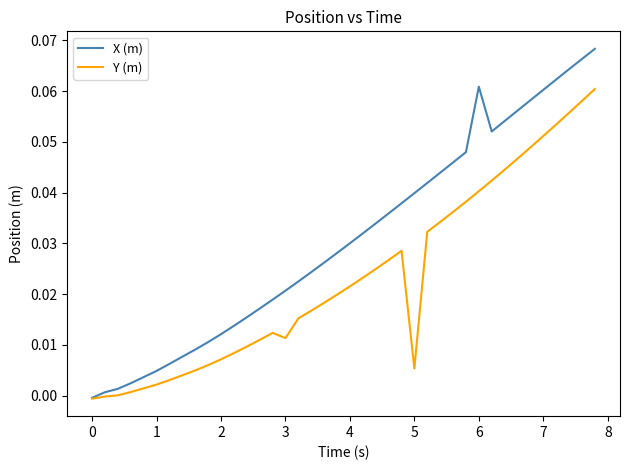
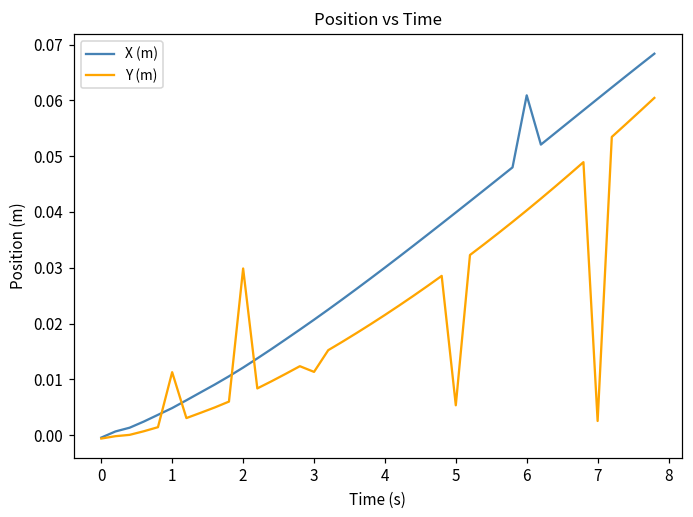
  {
    "X (m)": {
      "1": 0.005,
      "2": 0.012,
      "3": 0.021,
      "4": 0.030,
      "5": 0.040,
      "6": 0.061,
      "7": 0.060
    },
    "Y (m)": {
-     "1": 0.002,
-     "2": 0.007,
+     "1": 0.011,
+     "2": 0.030,
      "3": 0.011,
      "4": 0.022,
      "5": 0.005,
      "6": 0.040,
-     "7": 0.051
+     "7": 0.003
    }
  }
